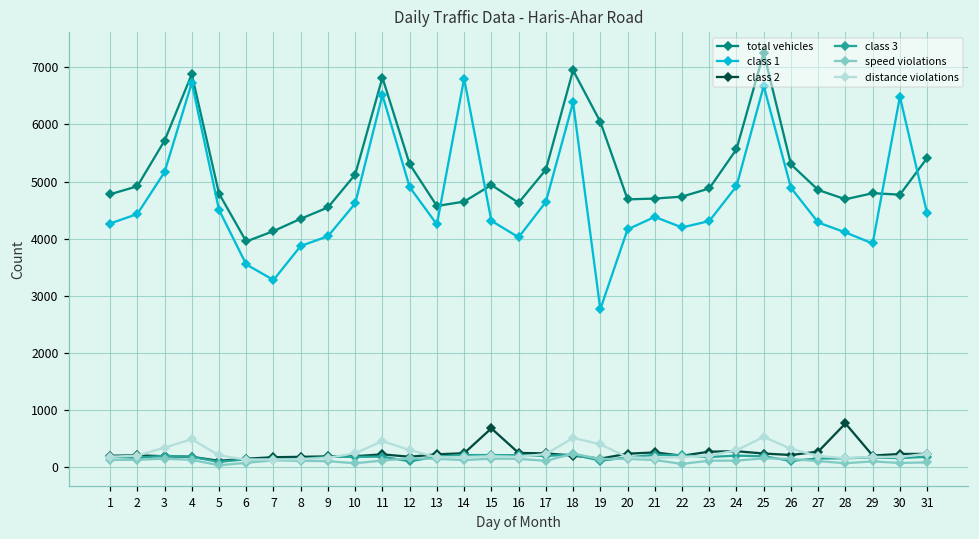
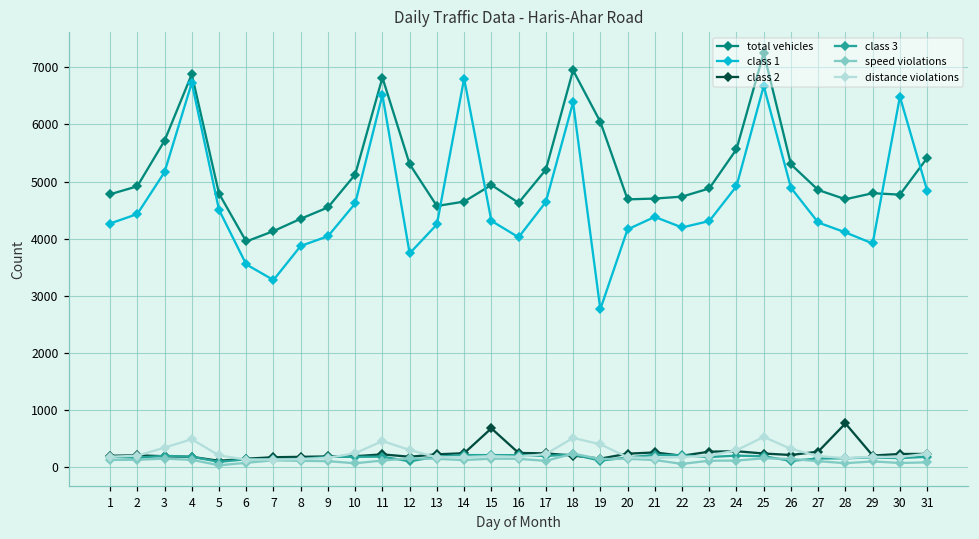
  {
    "class 1": {
      "1": 4300,
      "2": 4400,
      "3": 5200,
      "4": 6700,
      "5": 4500,
      "6": 3500,
      "7": 3300,
      "8": 3900,
      "9": 4000,
      "10": 4600,
      "11": 6500,
-     "12": 4900,
+     "12": 3700,
      "13": 4200,
      "14": 6800,
      "15": 4300,
      "16": 4000,
      "17": 4600,
      "18": 6400,
      "19": 2800,
      "20": 4200,
      "21": 4400,
      "22": 4200,
      "23": 4300,
      "24": 4900,
      "26": 4900,
      "27": 4300,
      "28": 4100,
      "29": 3900,
      "30": 6500,
-     "31": 4400
+     "31": 4800
    },
    "class 2": {
      "15": 700,
      "20": 200,
      "23": 300,
      "26": 200,
      "27": 300,
      "28": 800,
      "30": 200
    }
  }
